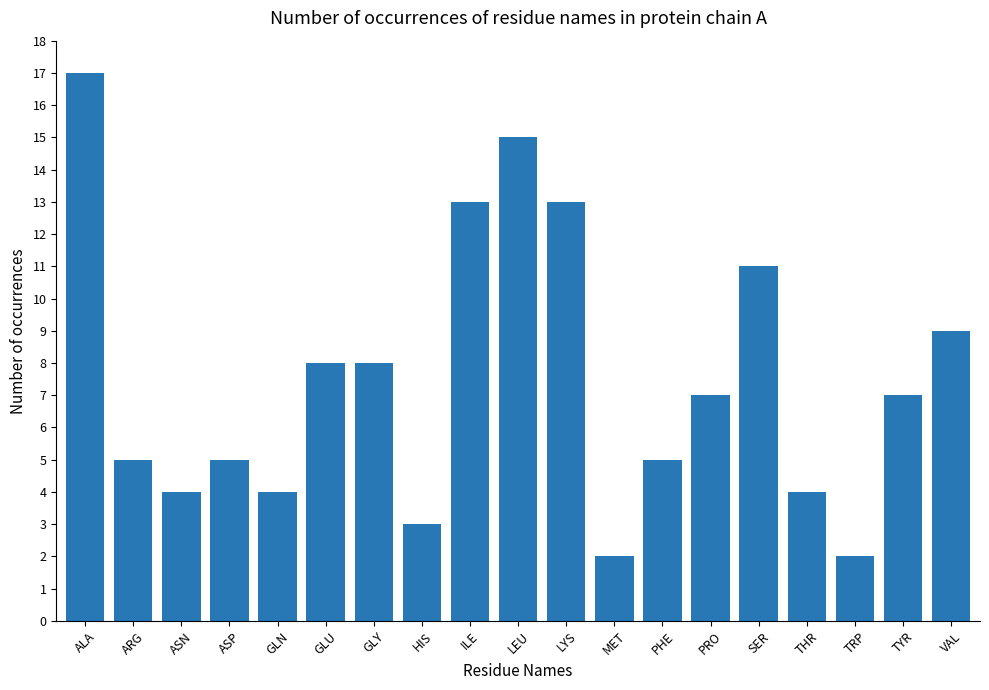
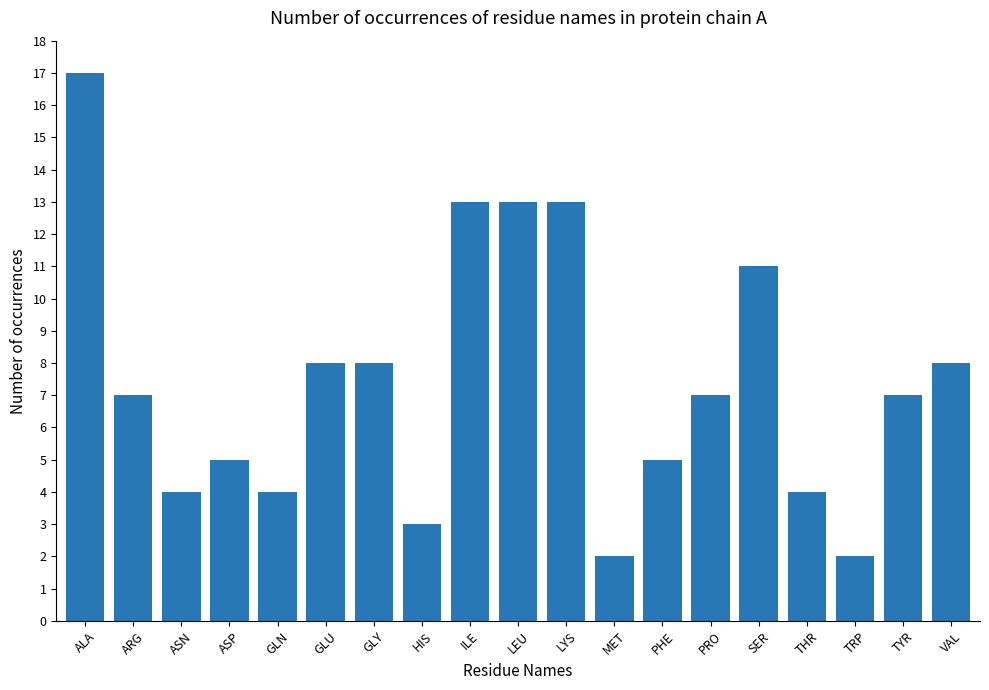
  {
    "ALA": 17,
-   "ARG": 5,
+   "ARG": 7,
    "ASN": 4,
    "ASP": 5,
    "GLN": 4,
    "GLU": 8,
    "GLY": 8,
    "HIS": 3,
    "ILE": 13,
-   "LEU": 15,
+   "LEU": 13,
    "LYS": 13,
    "MET": 2,
    "PHE": 5,
    "PRO": 7,
    "SER": 11,
    "THR": 4,
    "TRP": 2,
    "TYR": 7,
-   "VAL": 9
+   "VAL": 8
  }
